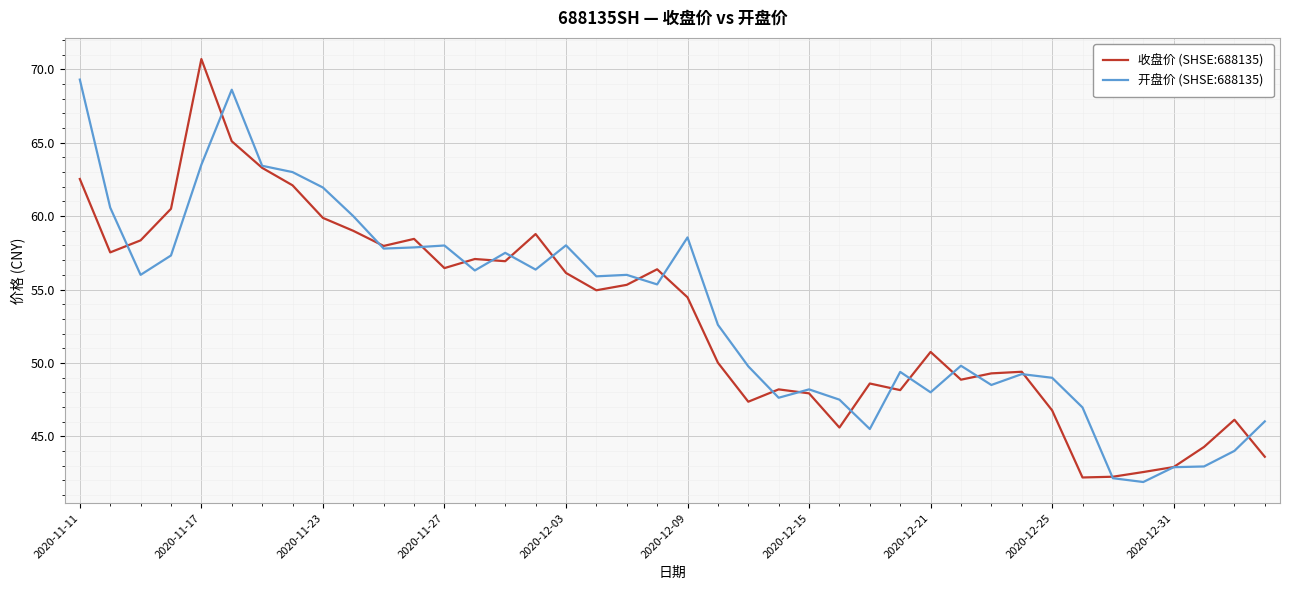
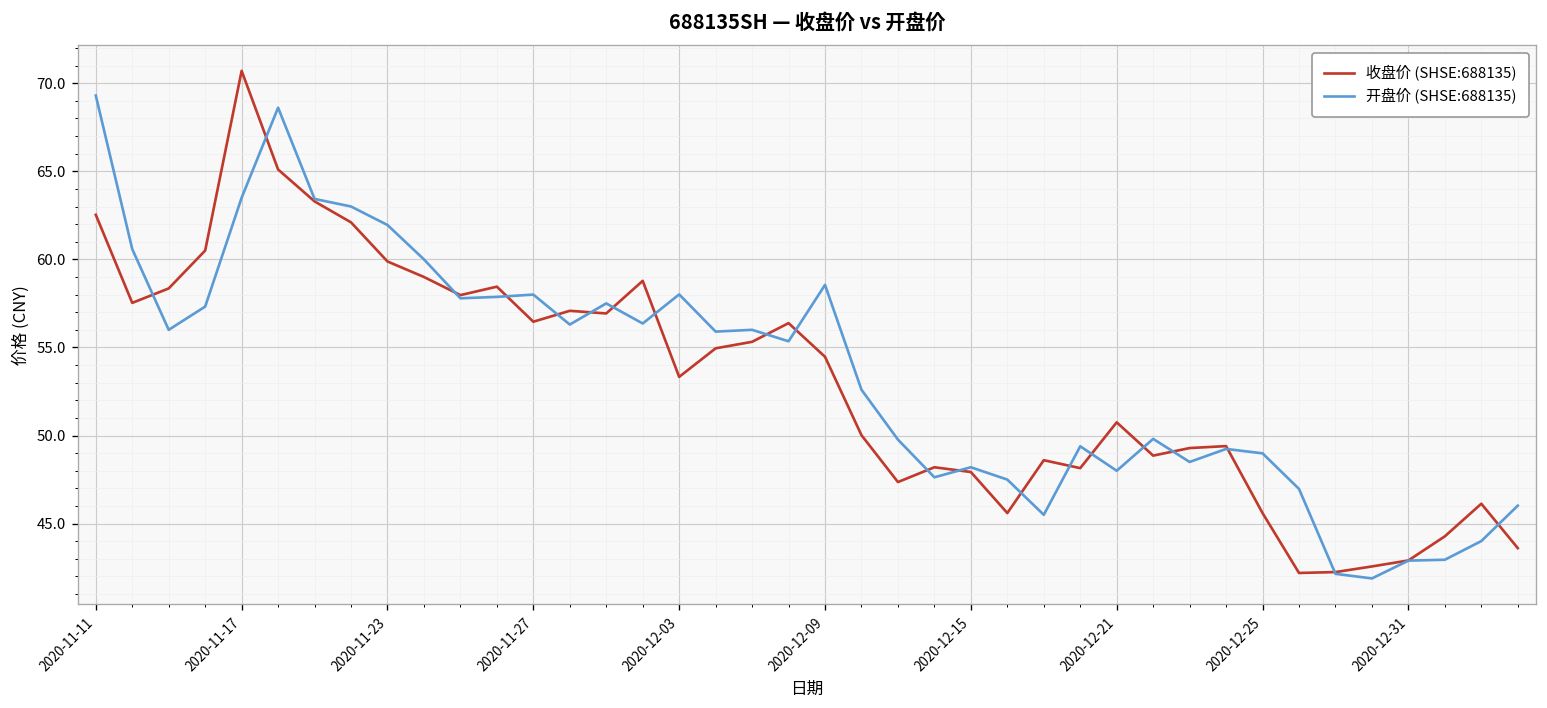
  {
    "收盘价 (SHSE:688135)": {
      "2020-11-11": 62.5,
      "2020-11-17": 70.7,
      "2020-11-23": 59.9,
      "2020-11-27": 56.5,
-     "2020-12-03": 56.1,
+     "2020-12-03": 53.3,
      "2020-12-09": 54.5,
      "2020-12-15": 47.9,
      "2020-12-21": 50.8,
-     "2020-12-25": 46.8
+     "2020-12-25": 45.6
    },
    "开盘价 (SHSE:688135)": {
      "2020-11-11": 69.3,
      "2020-11-17": 63.5,
      "2020-11-23": 62.0,
      "2020-11-27": 58.0,
      "2020-12-03": 58.0,
      "2020-12-09": 58.6,
      "2020-12-15": 48.2,
      "2020-12-21": 48.0,
      "2020-12-25": 49.0
    }
  }
